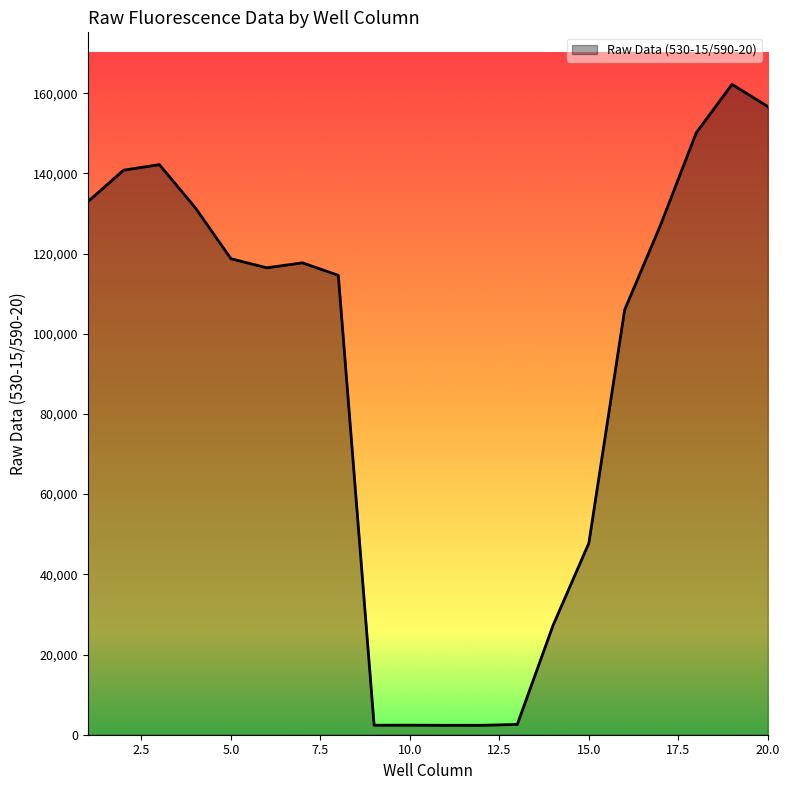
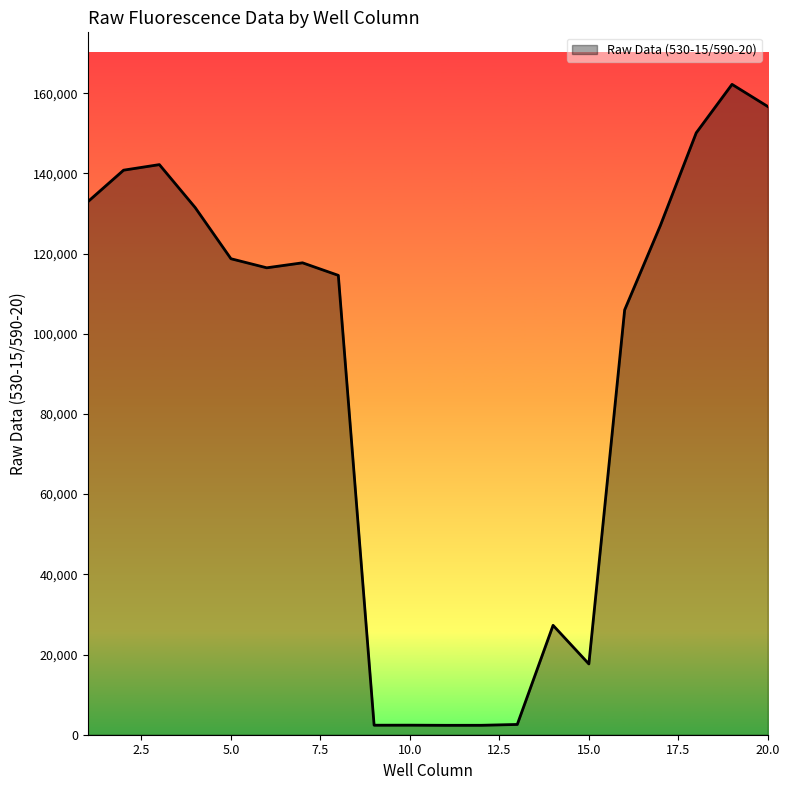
  {
    "5.0": "119,000",
    "10.0": "2,000",
-   "15.0": "48,000",
+   "15.0": "18,000",
    "20.0": "157,000"
  }
